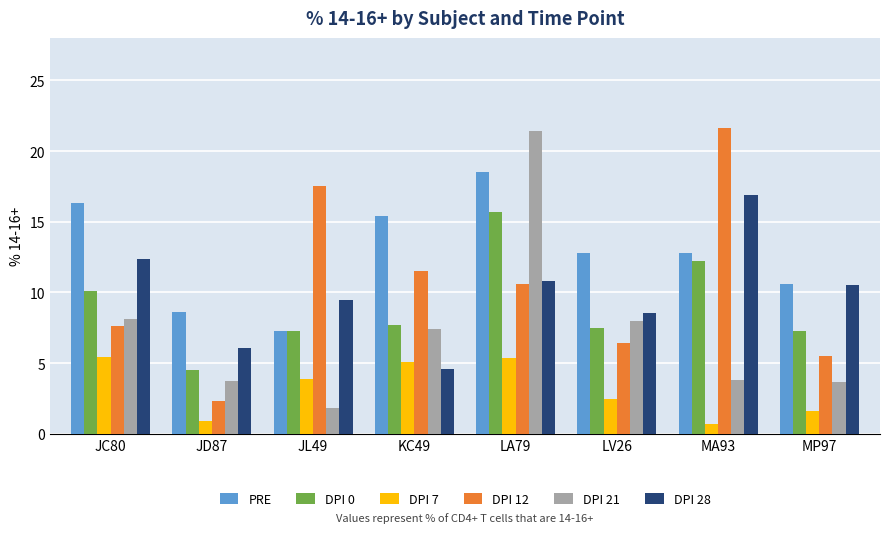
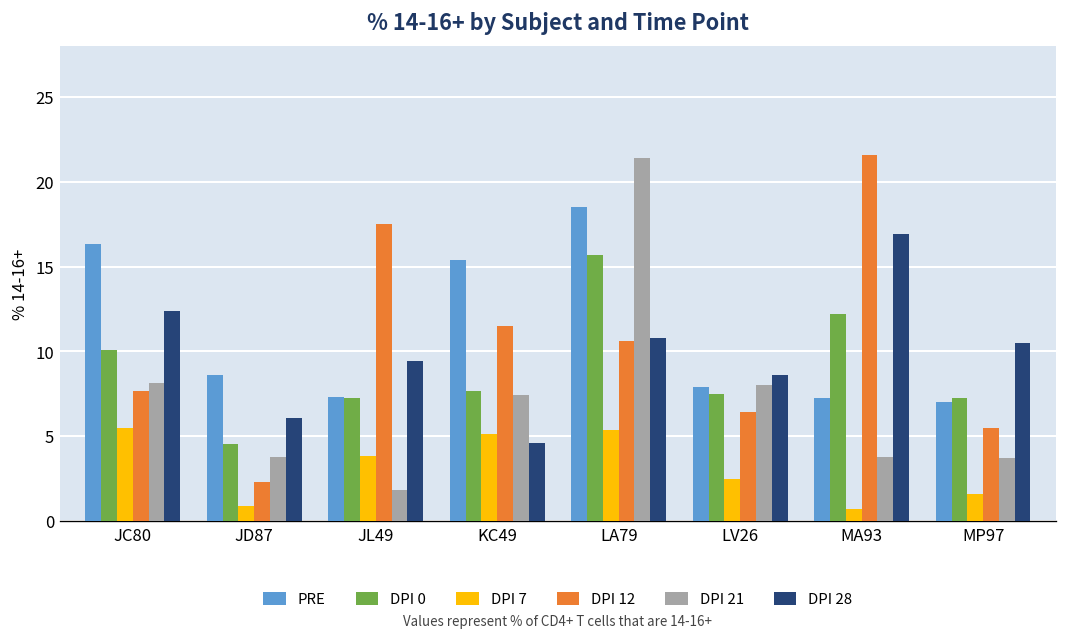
  {
    "PRE": {
      "JC80": 16.3,
      "JD87": 8.6,
      "JL49": 7.3,
      "KC49": 15.4,
      "LA79": 18.5,
-     "LV26": 12.8,
-     "MA93": 12.8,
-     "MP97": 10.6
+     "LV26": 7.9,
+     "MA93": 7.3,
+     "MP97": 7.0
    },
    "DPI 0": {
      "JC80": 10.1,
      "JD87": 4.6,
      "JL49": 7.3,
      "KC49": 7.7,
      "LA79": 15.7,
      "LV26": 7.5,
      "MA93": 12.2,
      "MP97": 7.3
    },
    "DPI 7": {
      "JC80": 5.5,
      "JD87": 0.9,
      "JL49": 3.9,
      "KC49": 5.1,
      "LA79": 5.3,
      "LV26": 2.5,
      "MA93": 0.7,
      "MP97": 1.6
    },
    "DPI 12": {
      "JC80": 7.6,
      "JD87": 2.3,
      "JL49": 17.5,
      "KC49": 11.5,
      "LA79": 10.6,
      "LV26": 6.4,
      "MA93": 21.6,
      "MP97": 5.5
    },
    "DPI 21": {
      "JC80": 8.1,
      "JD87": 3.8,
      "JL49": 1.8,
      "KC49": 7.4,
      "LA79": 21.4,
      "LV26": 8.0,
      "MA93": 3.8,
      "MP97": 3.7
    },
    "DPI 28": {
      "JC80": 12.4,
      "JD87": 6.1,
      "JL49": 9.4,
      "KC49": 4.6,
      "LA79": 10.8,
      "LV26": 8.6,
      "MA93": 16.9,
      "MP97": 10.5
    }
  }
